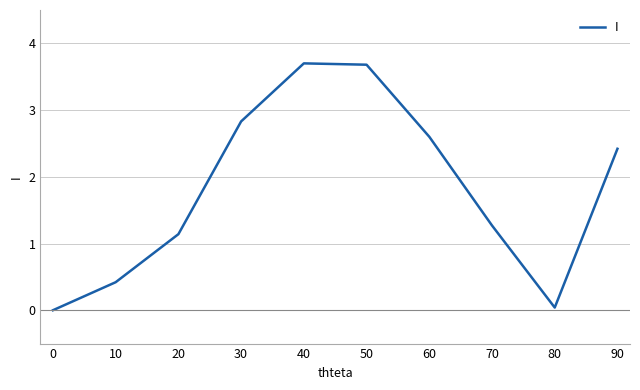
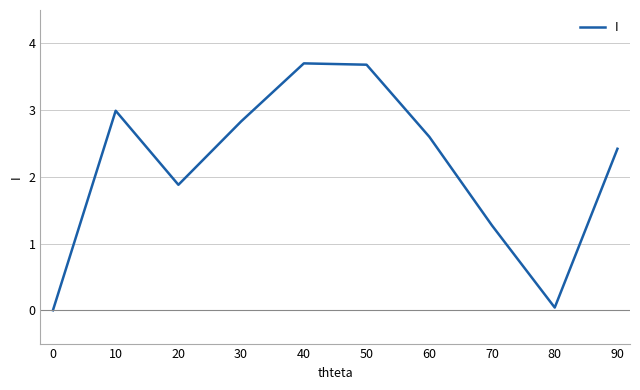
  {
    "0": 0.0,
-   "10": 0.4,
-   "20": 1.1,
+   "10": 3.0,
+   "20": 1.9,
    "30": 2.8,
    "40": 3.7,
    "50": 3.7,
    "60": 2.6,
    "70": 1.3,
    "80": 0.0,
    "90": 2.4
  }
